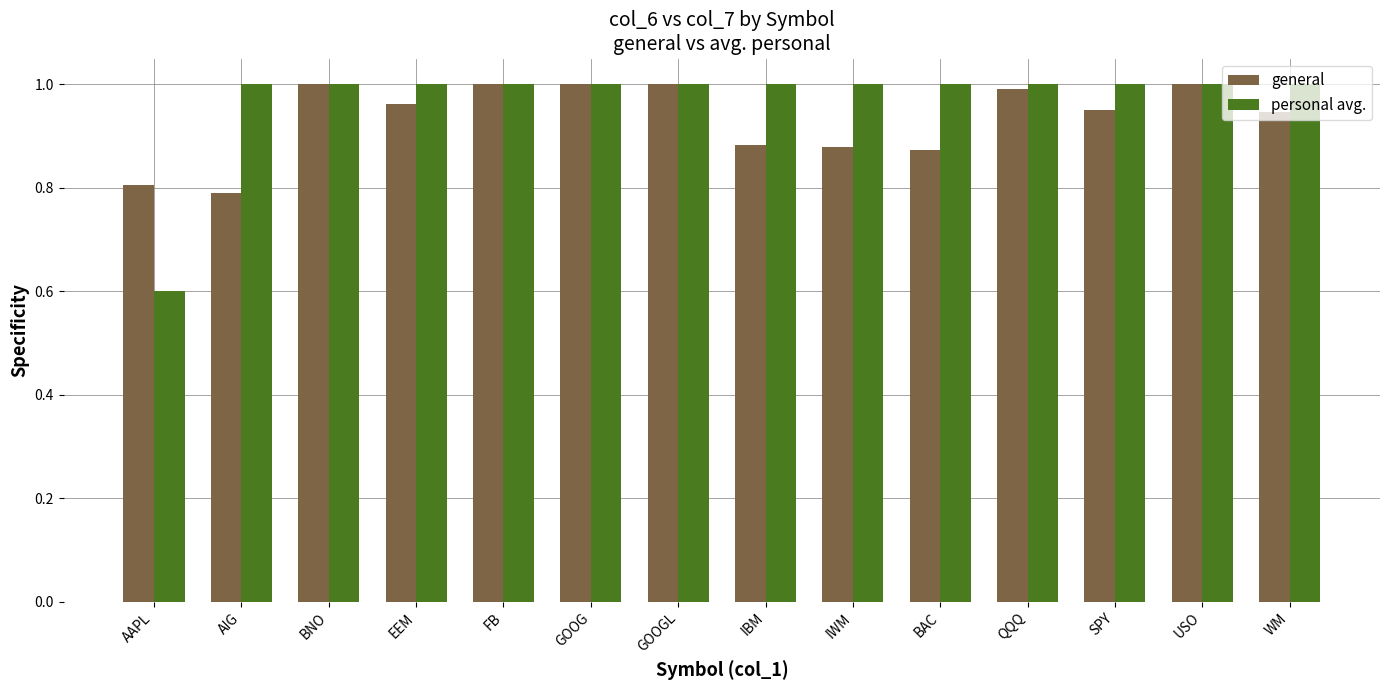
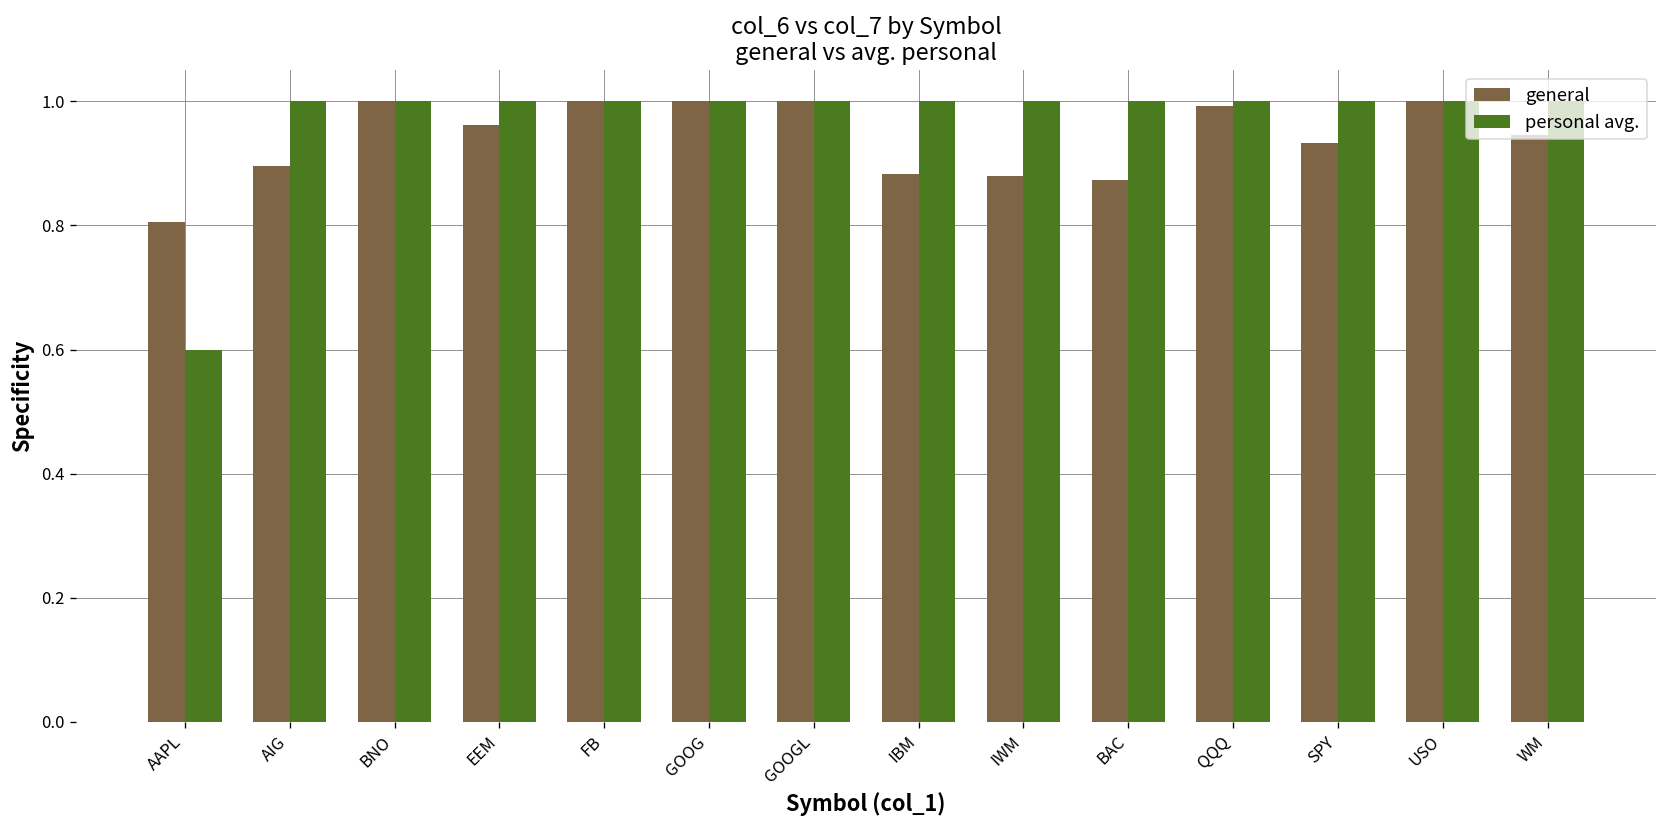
  {
    "general": {
      "AAPL": 0.81,
-     "AIG": 0.79,
+     "AIG": 0.90,
      "BNO": 1.00,
      "EEM": 0.96,
      "FB": 1.00,
      "GOOG": 1.00,
      "GOOGL": 1.00,
      "IBM": 0.88,
      "IWM": 0.88,
      "BAC": 0.87,
      "QQQ": 0.99,
-     "SPY": 0.95,
+     "SPY": 0.93,
      "USO": 1.00
    },
    "personal avg.": {
      "AAPL": 0.60,
      "AIG": 1.00,
      "BNO": 1.00,
      "EEM": 1.00,
      "FB": 1.00,
      "GOOG": 1.00,
      "GOOGL": 1.00,
      "IBM": 1.00,
      "IWM": 1.00,
      "BAC": 1.00,
      "QQQ": 1.00,
      "SPY": 1.00,
      "USO": 1.00
    }
  }
